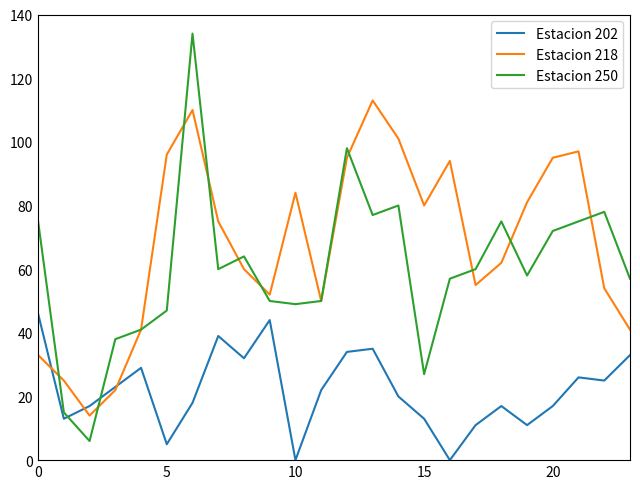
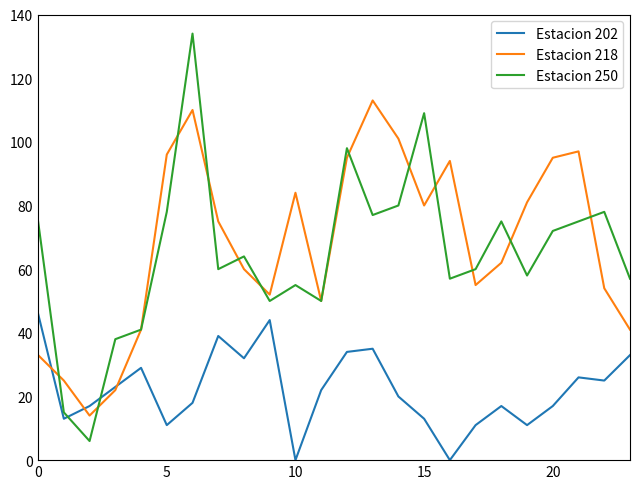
  {
    "Estacion 202": {
      "0": 46,
-     "5": 5,
+     "5": 11,
      "10": 0,
      "15": 13,
      "20": 17
    },
    "Estacion 218": {
      "0": 33,
      "5": 96,
      "10": 84,
      "15": 80,
      "20": 95
    },
    "Estacion 250": {
      "0": 75,
-     "5": 47,
-     "10": 49,
-     "15": 27,
+     "5": 78,
+     "10": 55,
+     "15": 109,
      "20": 72
    }
  }
